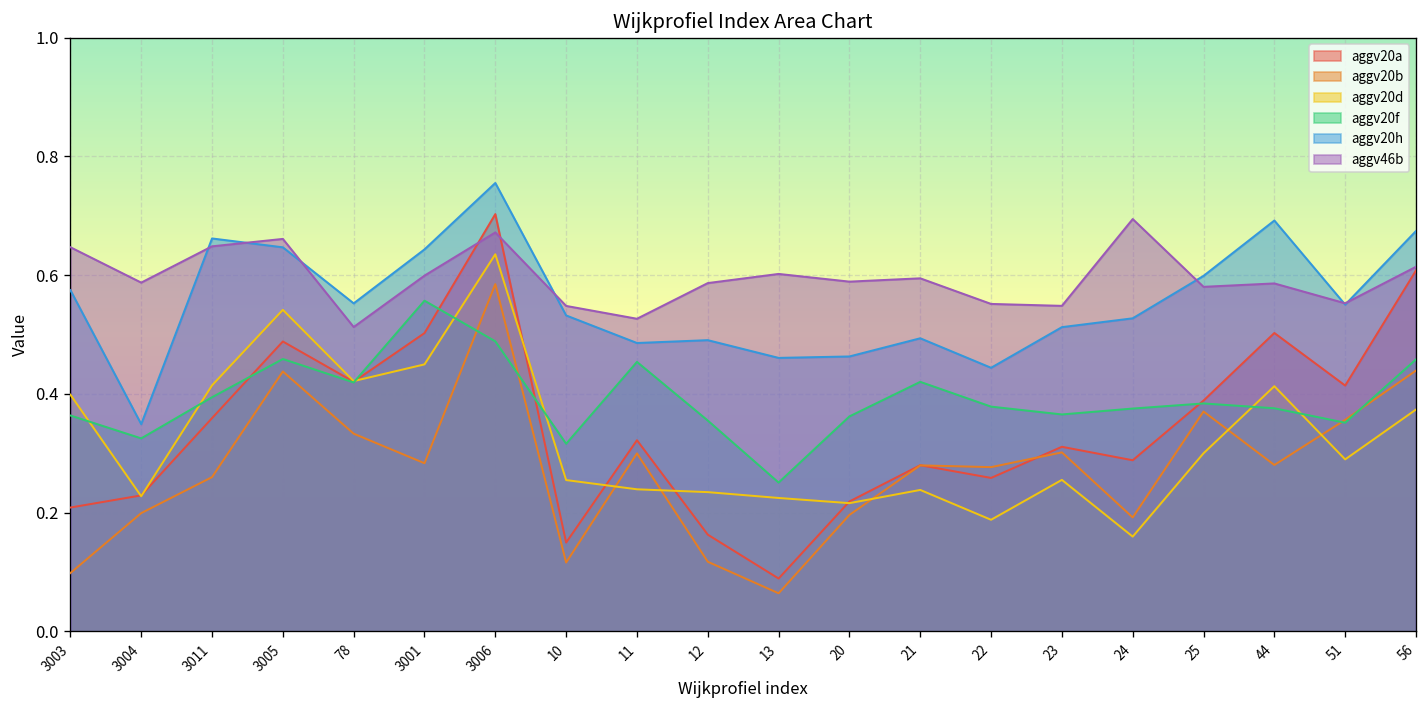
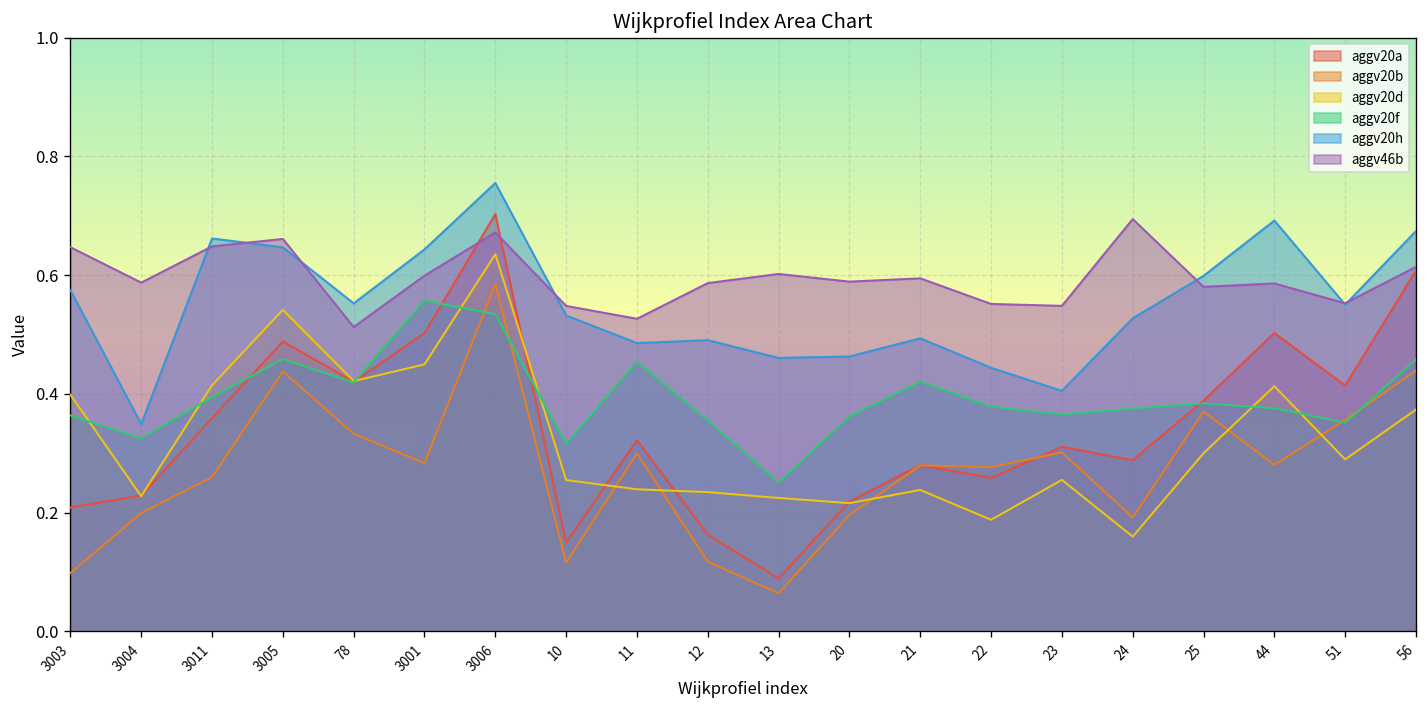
  {
    "aggv20f": {
      "3003": 0.36,
      "3004": 0.33,
      "3011": 0.39,
      "3005": 0.46,
      "3001": 0.56,
-     "3006": 0.49,
+     "3006": 0.53,
      "10": 0.32,
      "11": 0.45,
      "12": 0.36,
      "13": 0.25,
      "20": 0.36,
      "21": 0.42,
      "22": 0.38,
      "23": 0.37,
      "24": 0.38,
      "44": 0.38,
      "56": 0.46
    },
    "aggv20h": {
      "3003": 0.57,
      "3004": 0.35,
      "3011": 0.66,
      "3005": 0.65,
      "78": 0.55,
      "3001": 0.64,
      "3006": 0.76,
      "10": 0.53,
      "11": 0.49,
      "12": 0.49,
      "13": 0.46,
      "20": 0.46,
      "21": 0.49,
      "22": 0.44,
-     "23": 0.51,
+     "23": 0.41,
      "24": 0.53,
      "25": 0.60,
      "44": 0.69,
      "56": 0.67
    },
    "aggv46b": {
      "3003": 0.65,
      "3004": 0.59,
      "3011": 0.65,
      "3005": 0.66,
      "78": 0.51,
      "3001": 0.60,
      "3006": 0.67,
      "10": 0.55,
      "11": 0.53,
      "12": 0.59,
      "13": 0.60,
      "20": 0.59,
      "21": 0.59,
      "22": 0.55,
      "23": 0.55,
      "24": 0.69,
      "25": 0.58,
      "44": 0.59,
      "56": 0.61
    }
  }
